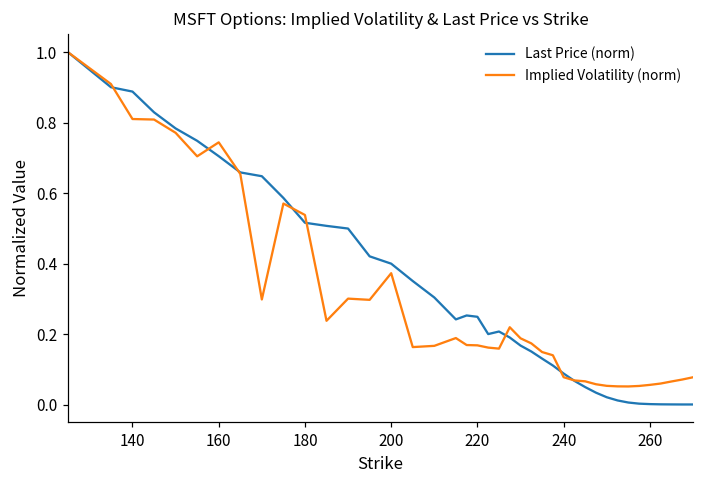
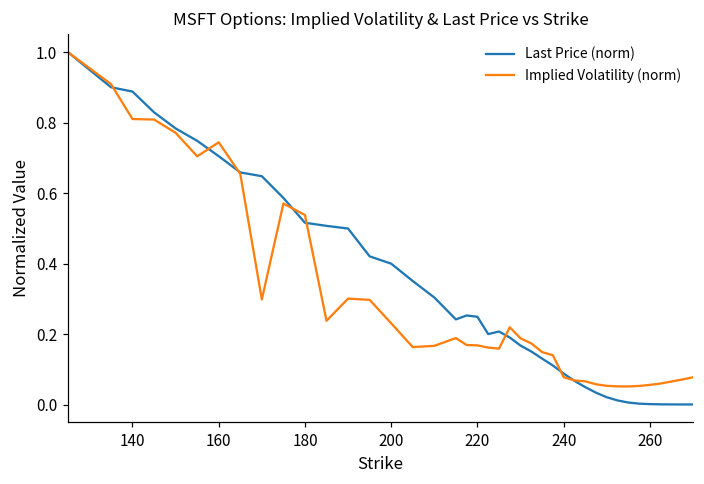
  {
    "Last Price (norm)": {
      "140": 0.89,
      "160": 0.70,
      "180": 0.52,
      "200": 0.40,
      "220": 0.25,
      "240": 0.09,
      "260": 0.00
    },
    "Implied Volatility (norm)": {
      "140": 0.81,
      "160": 0.74,
      "180": 0.54,
-     "200": 0.37,
+     "200": 0.23,
      "220": 0.17,
      "240": 0.08,
      "260": 0.06
    }
  }
